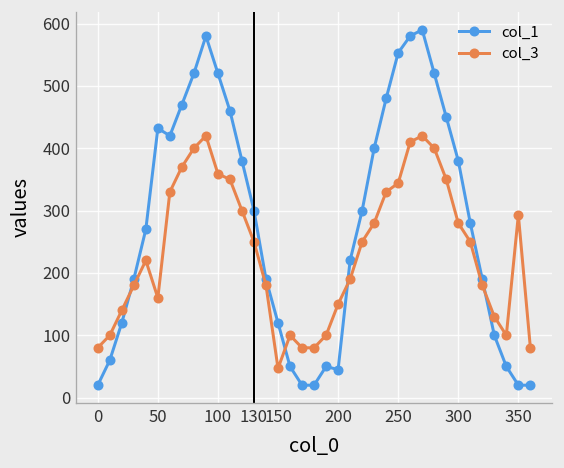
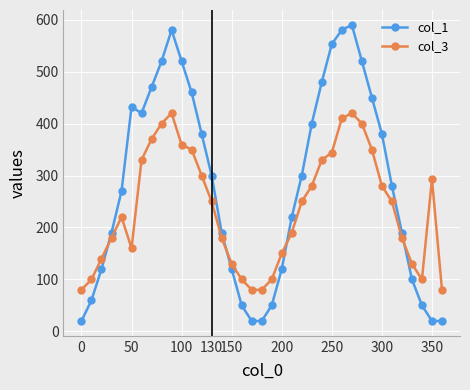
  {
    "col_1": {
      "0": 20,
      "50": 430,
      "100": 520,
      "130": 300,
      "150": 120,
-     "200": 50,
+     "200": 120,
      "250": 550,
      "300": 380,
      "350": 20
    },
    "col_3": {
      "0": 80,
      "50": 160,
      "100": 360,
      "130": 250,
-     "150": 50,
+     "150": 130,
      "200": 150,
      "250": 340,
      "300": 280,
      "350": 290
    }
  }
